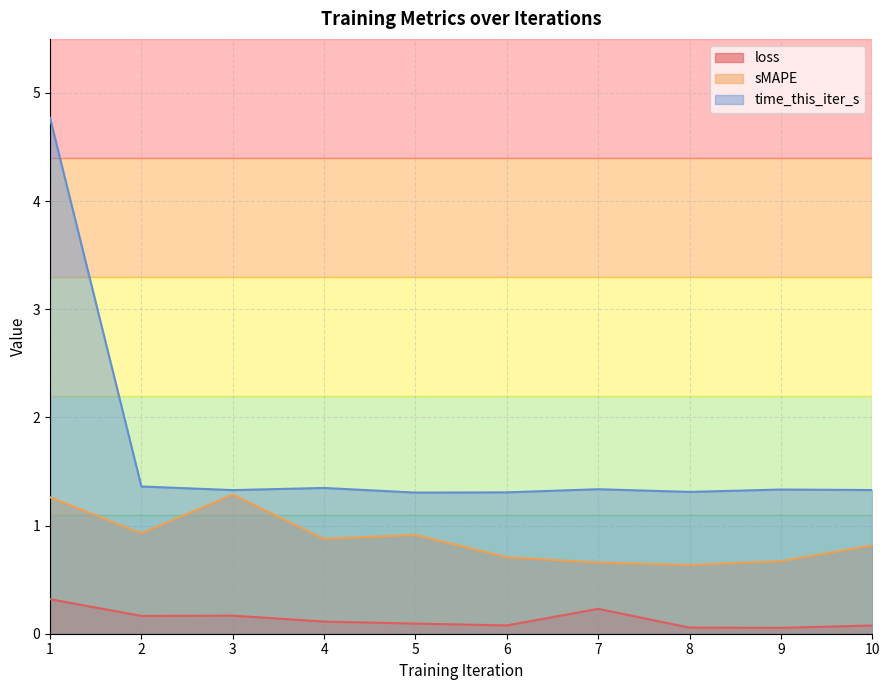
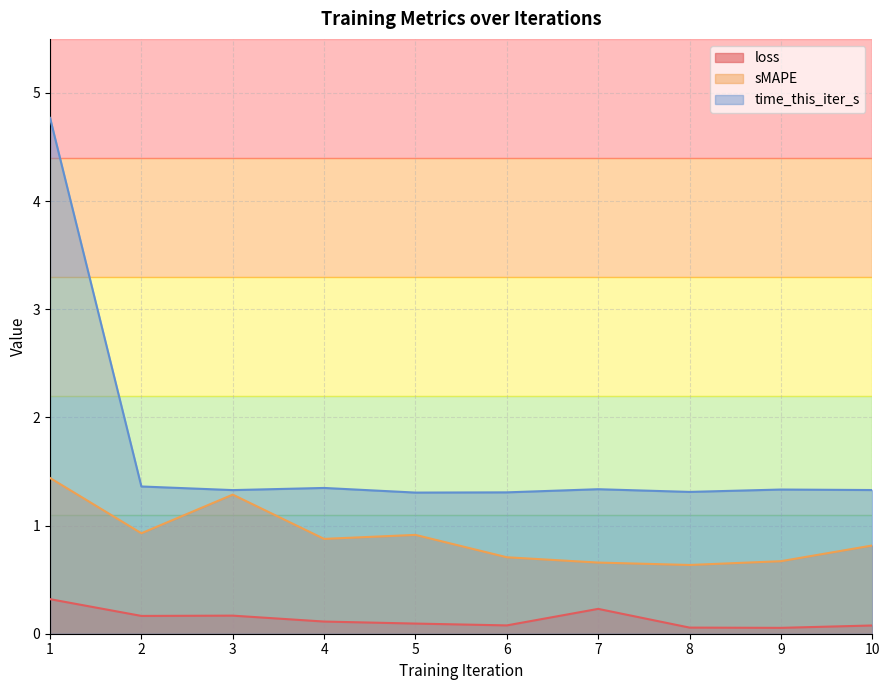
  {
    "loss": {
      "1": 0.32,
      "2": 0.16,
      "3": 0.17,
      "4": 0.11,
      "5": 0.09,
      "6": 0.08,
      "7": 0.23,
      "8": 0.06,
      "9": 0.05,
      "10": 0.08
    },
    "sMAPE": {
-     "1": 1.26,
+     "1": 1.44,
      "2": 0.93,
      "3": 1.29,
      "4": 0.88,
      "5": 0.91,
      "6": 0.71,
      "7": 0.66,
      "8": 0.64,
      "9": 0.67,
      "10": 0.82
    },
    "time_this_iter_s": {
      "1": 4.77,
      "2": 1.36,
      "3": 1.33,
      "4": 1.35,
      "5": 1.30,
      "6": 1.31,
      "7": 1.34,
      "8": 1.31,
      "9": 1.33,
      "10": 1.33
    }
  }
